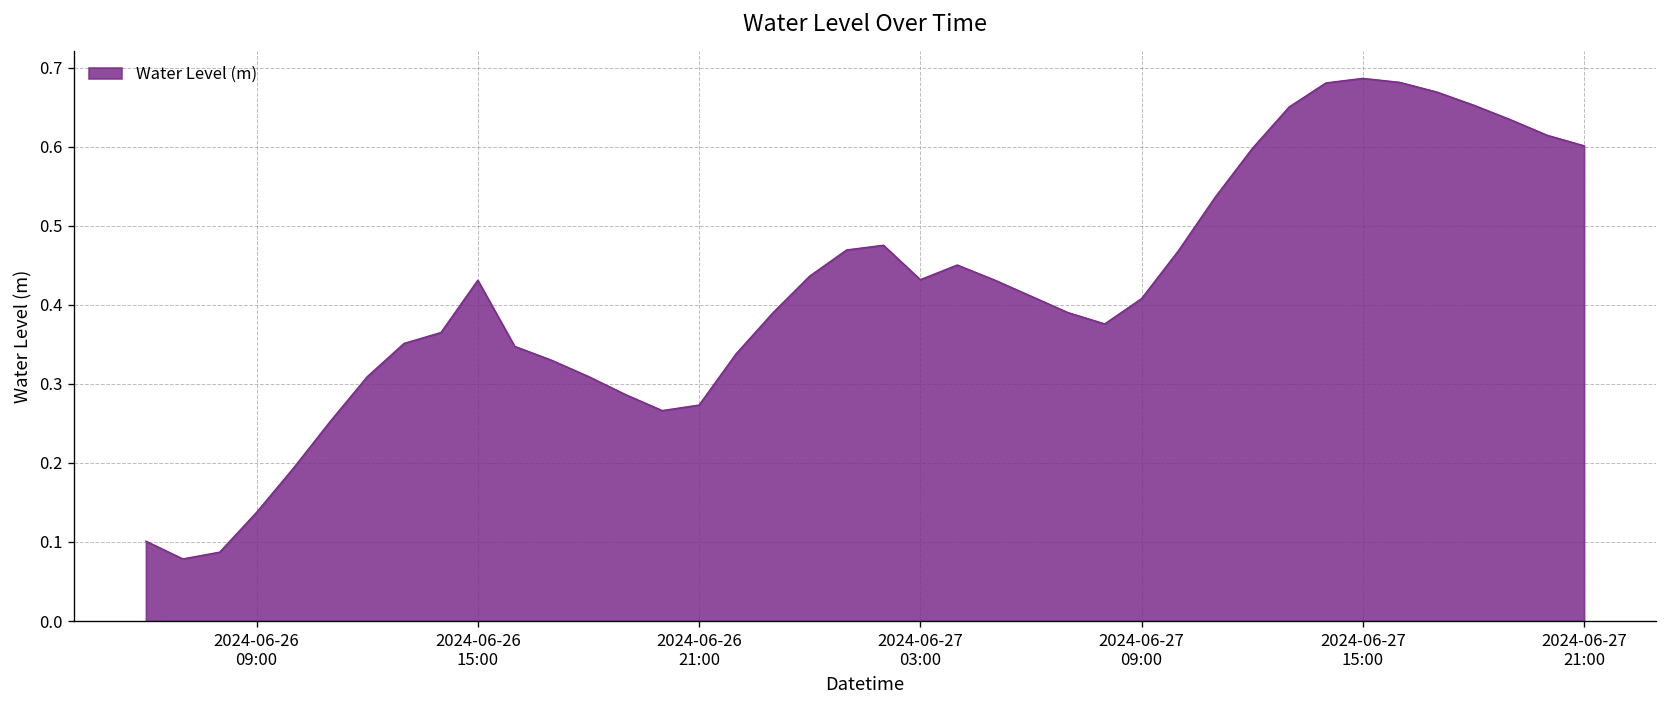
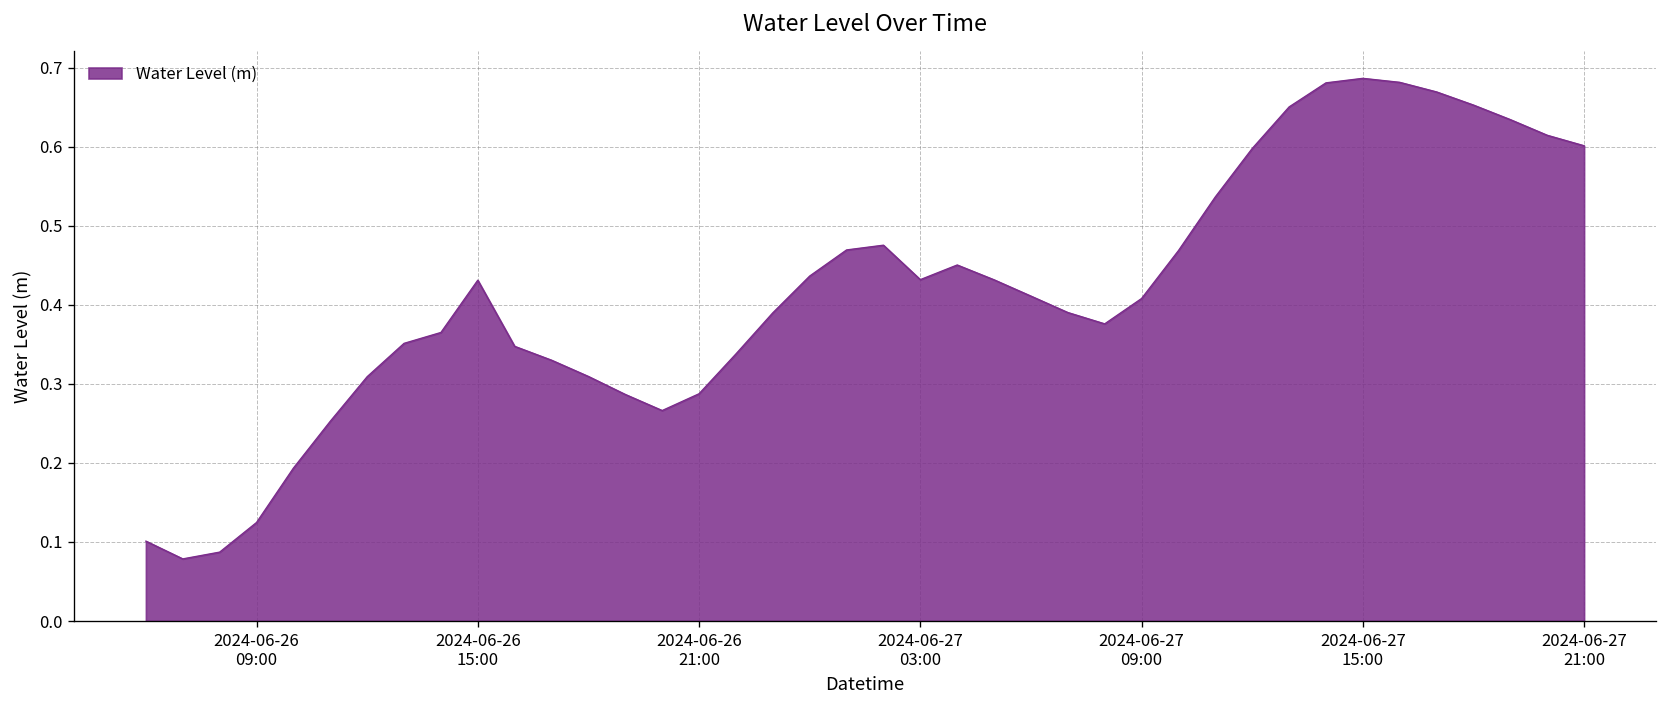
  {
-   "2024-06-26 09:00": 0.14,
+   "2024-06-26 09:00": 0.12,
    "2024-06-26 15:00": 0.43,
-   "2024-06-26 21:00": 0.27,
+   "2024-06-26 21:00": 0.29,
    "2024-06-27 03:00": 0.43,
    "2024-06-27 09:00": 0.41,
    "2024-06-27 15:00": 0.69,
    "2024-06-27 21:00": 0.60
  }
